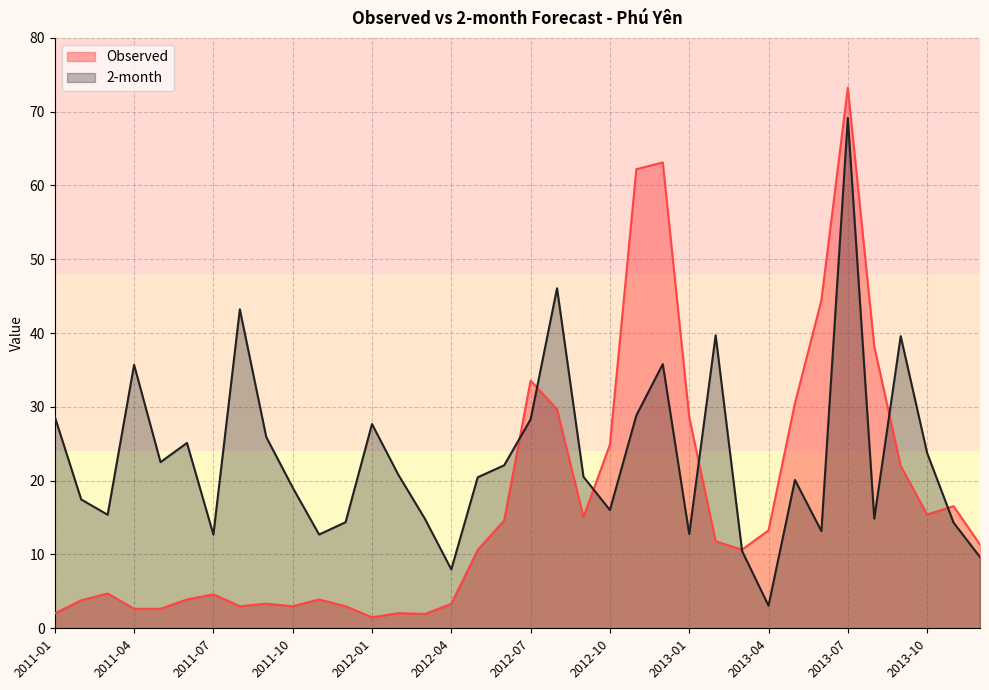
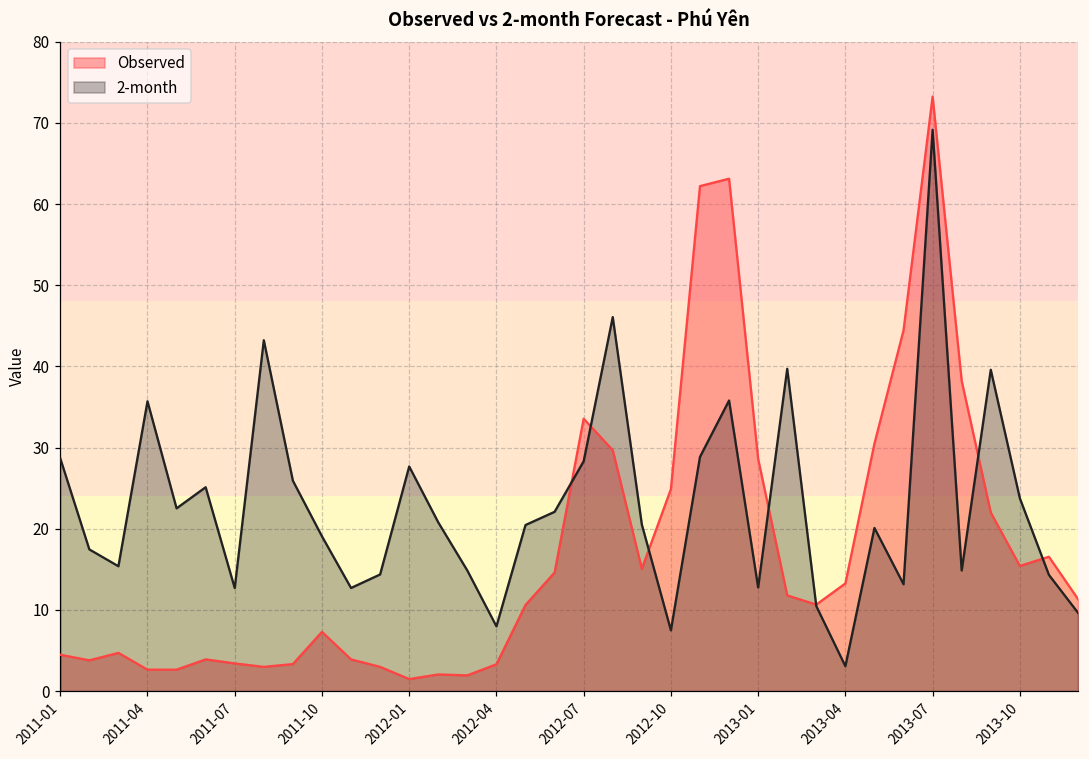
  {
    "Observed": {
-     "2011-01": 2,
+     "2011-01": 4,
      "2011-04": 3,
-     "2011-07": 5,
-     "2011-10": 3,
+     "2011-07": 3,
+     "2011-10": 7,
      "2012-01": 1,
      "2012-04": 3,
      "2012-07": 34,
      "2012-10": 25,
      "2013-01": 29,
      "2013-04": 13,
      "2013-07": 73,
      "2013-10": 15
    },
    "2-month": {
      "2011-01": 29,
      "2011-04": 36,
      "2011-07": 13,
      "2011-10": 19,
      "2012-01": 28,
      "2012-04": 8,
      "2012-07": 28,
-     "2012-10": 16,
+     "2012-10": 7,
      "2013-01": 13,
      "2013-04": 3,
      "2013-07": 69,
      "2013-10": 24
    }
  }
